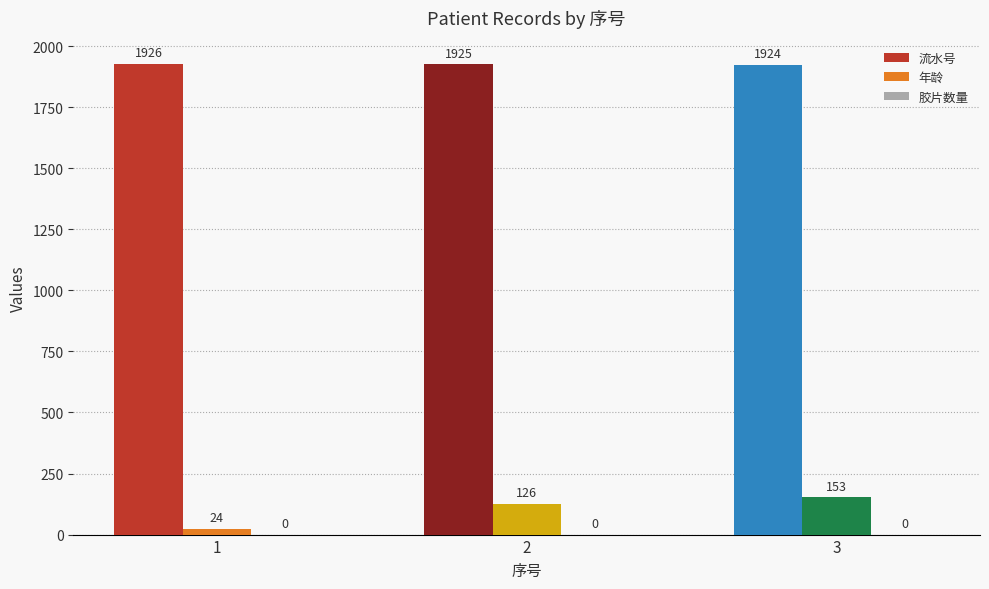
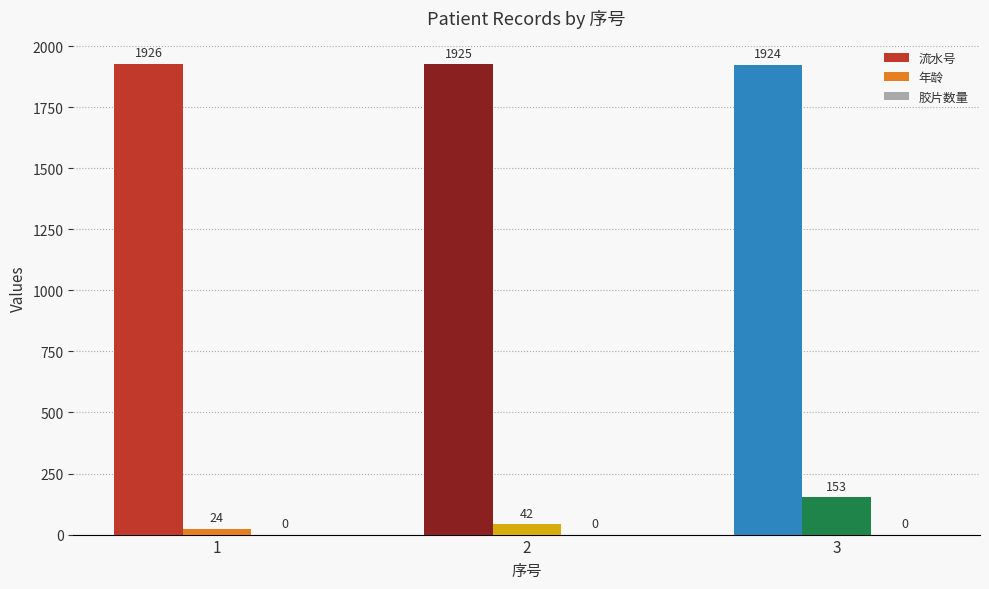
  {
    "流水号": {
      "1": 1926,
      "2": 1925,
      "3": 1924
    },
    "年龄": {
      "1": 24,
-     "2": 126,
+     "2": 42,
      "3": 153
    },
    "胶片数量": {
      "1": 0,
      "2": 0,
      "3": 0
    }
  }
